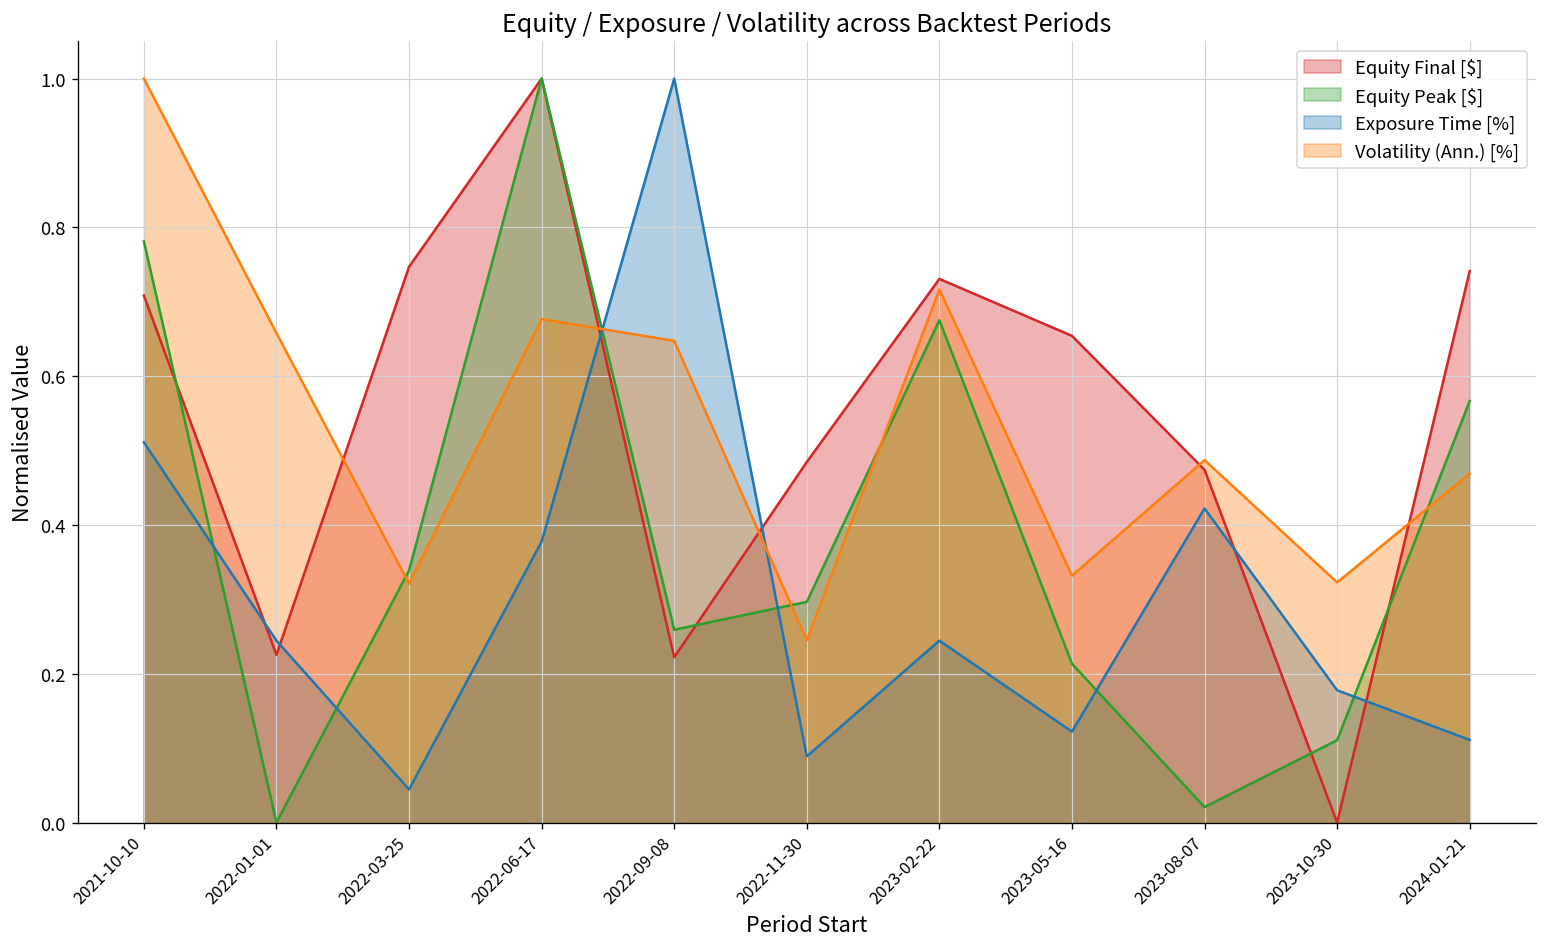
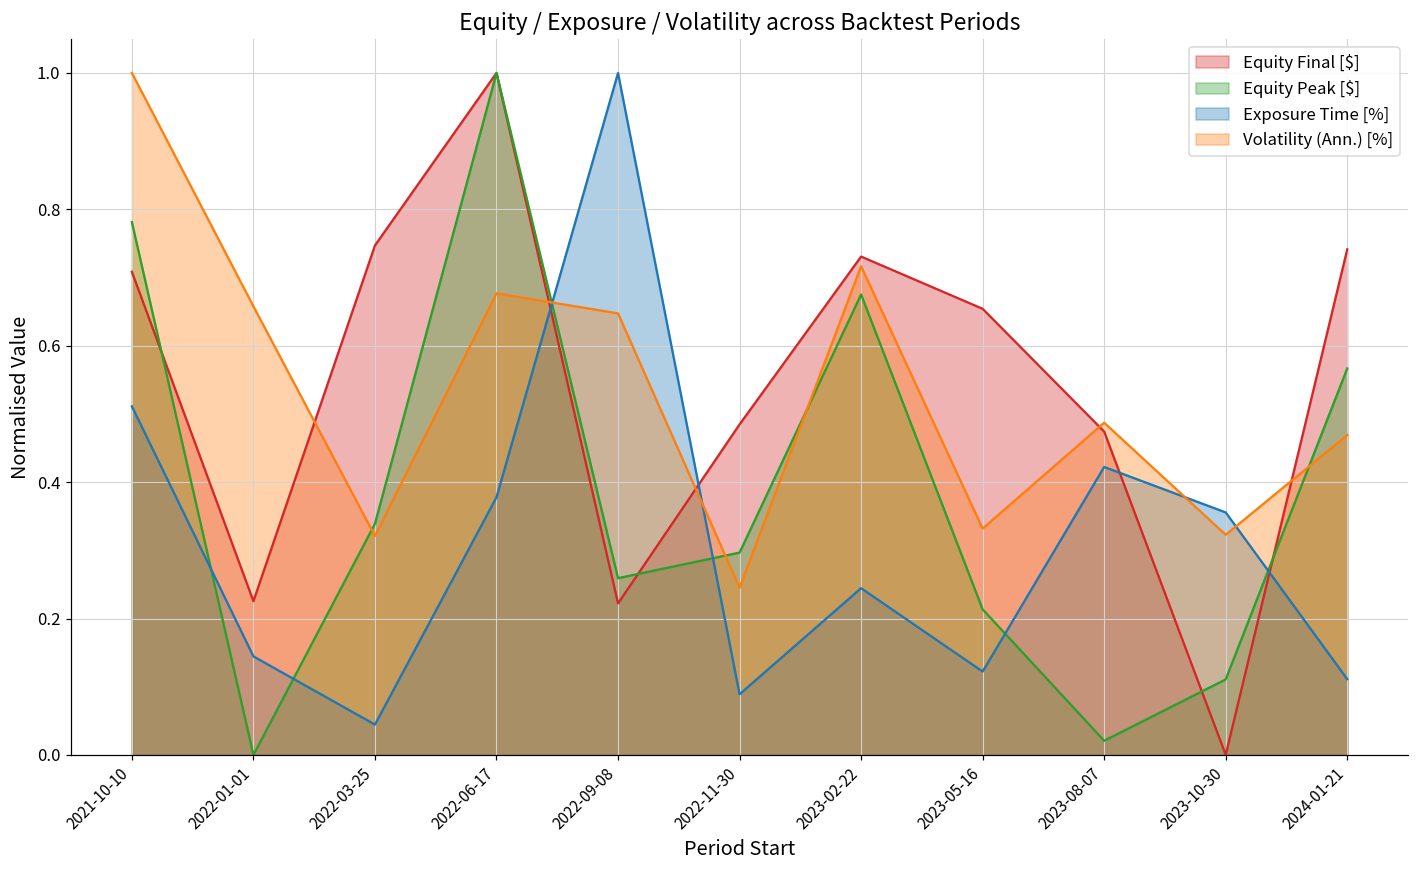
  {
    "Equity Peak [$]": {
      "2021-10-10": 0.78,
      "2022-01-01": 0.00,
      "2022-03-25": 0.34,
      "2022-09-08": 0.26,
      "2022-11-30": 0.30,
      "2023-02-22": 0.68,
      "2023-05-16": 0.21,
      "2023-08-07": 0.02,
      "2023-10-30": 0.11,
      "2024-01-21": 0.57
    },
    "Exposure Time [%]": {
      "2021-10-10": 0.51,
-     "2022-01-01": 0.24,
+     "2022-01-01": 0.14,
      "2022-03-25": 0.04,
      "2022-06-17": 0.38,
      "2022-09-08": 1.00,
      "2022-11-30": 0.09,
      "2023-02-22": 0.24,
      "2023-05-16": 0.12,
      "2023-08-07": 0.42,
-     "2023-10-30": 0.18,
+     "2023-10-30": 0.36,
      "2024-01-21": 0.11
    }
  }
